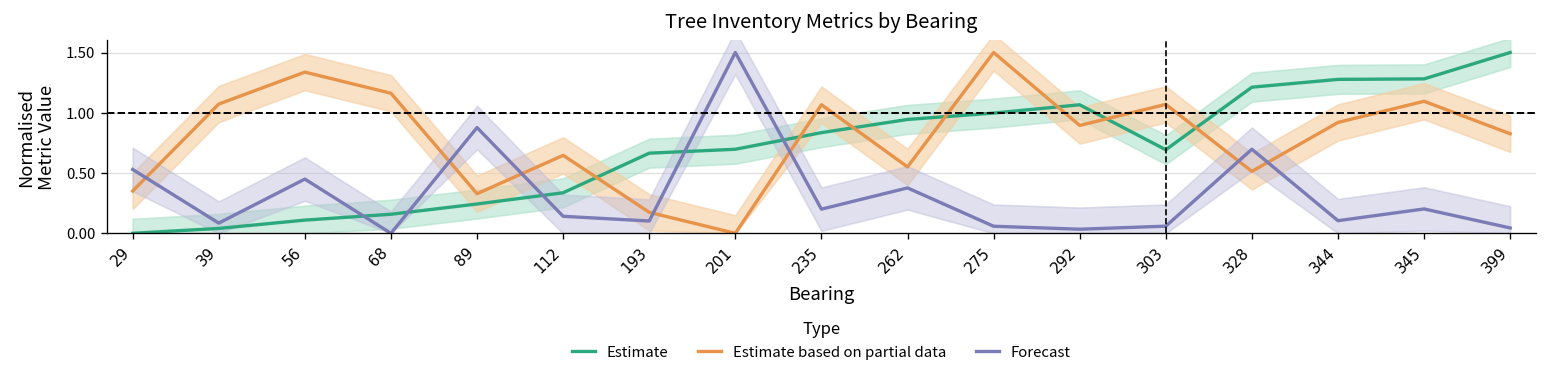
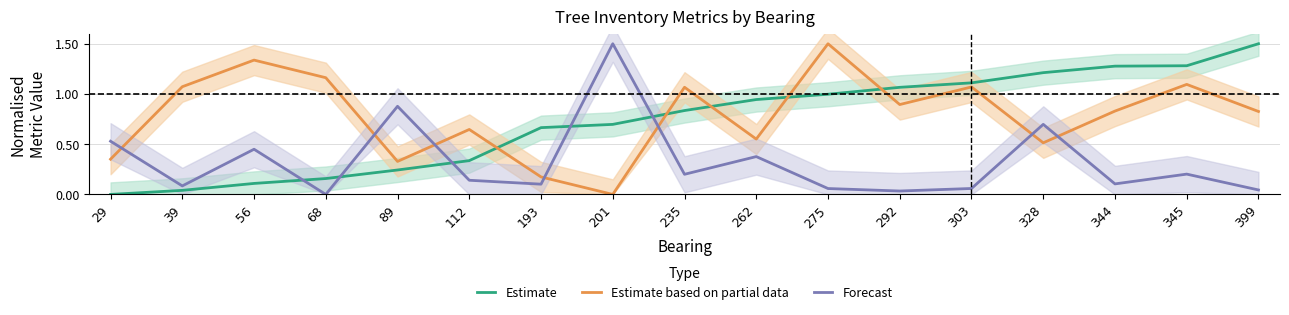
  {
    "Estimate": {
      "29": 0.00,
      "39": 0.04,
      "56": 0.11,
      "89": 0.24,
      "193": 0.66,
      "201": 0.70,
      "235": 0.84,
      "262": 0.94,
      "275": 1.00,
-     "303": 0.69,
+     "303": 1.11,
      "328": 1.21,
      "344": 1.28,
      "345": 1.28,
      "399": 1.50
    },
    "Estimate based on partial data": {
      "29": 0.35,
      "39": 1.07,
      "56": 1.34,
      "68": 1.16,
      "89": 0.33,
      "112": 0.65,
      "193": 0.17,
      "201": 0.00,
      "235": 1.07,
      "275": 1.50,
      "292": 0.89,
      "303": 1.07,
      "328": 0.51,
-     "344": 0.92,
+     "344": 0.83,
      "345": 1.10,
      "399": 0.83
    },
    "Forecast": {
      "29": 0.53,
      "39": 0.08,
      "56": 0.45,
      "68": 0.00,
      "89": 0.88,
      "112": 0.14,
      "193": 0.10,
      "201": 1.50,
      "235": 0.20,
      "262": 0.38,
      "275": 0.06,
      "292": 0.03,
      "303": 0.06,
      "328": 0.70,
      "344": 0.10,
      "345": 0.20,
      "399": 0.04
    }
  }
